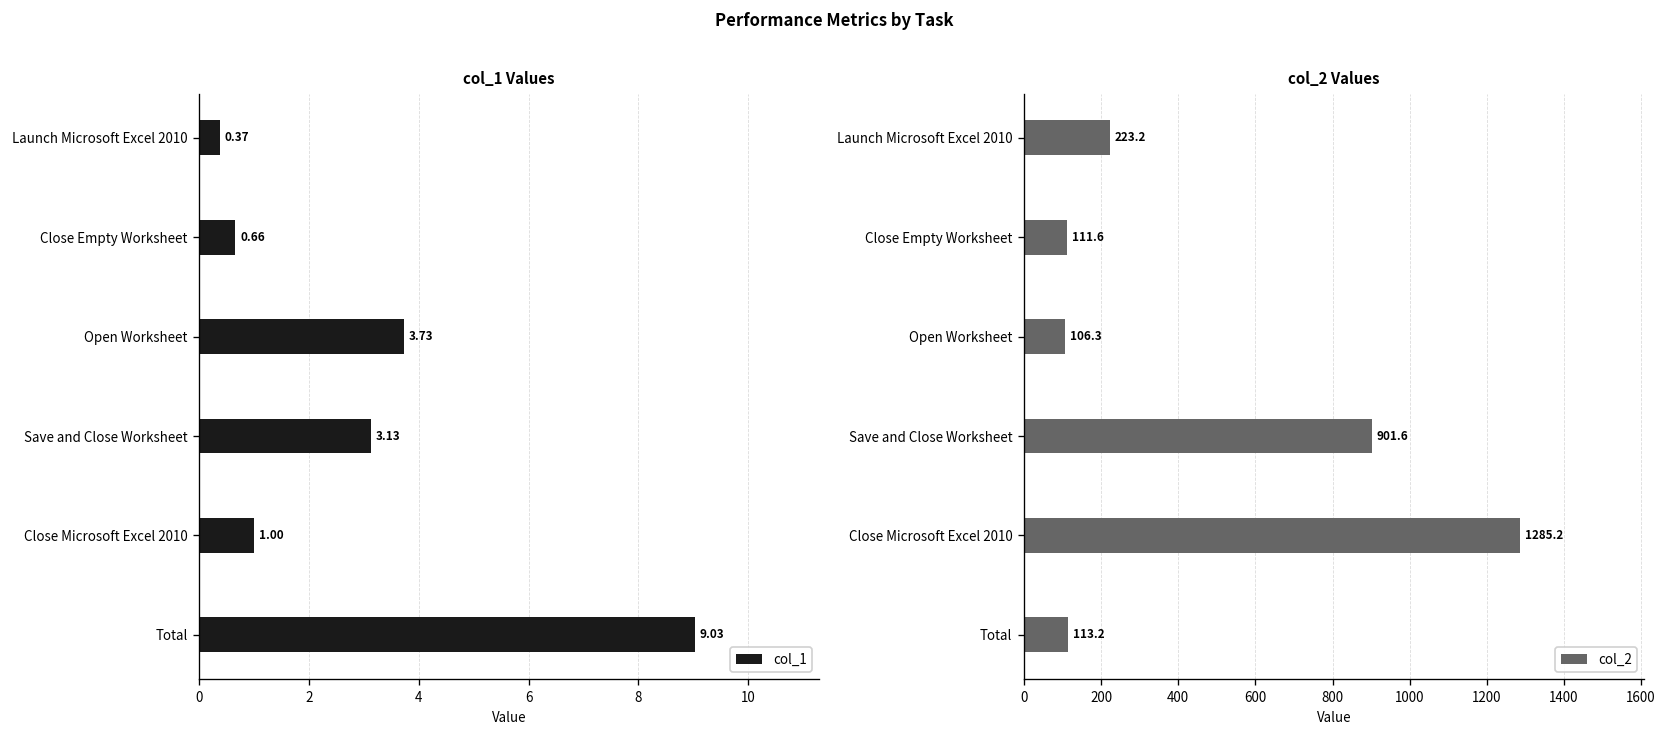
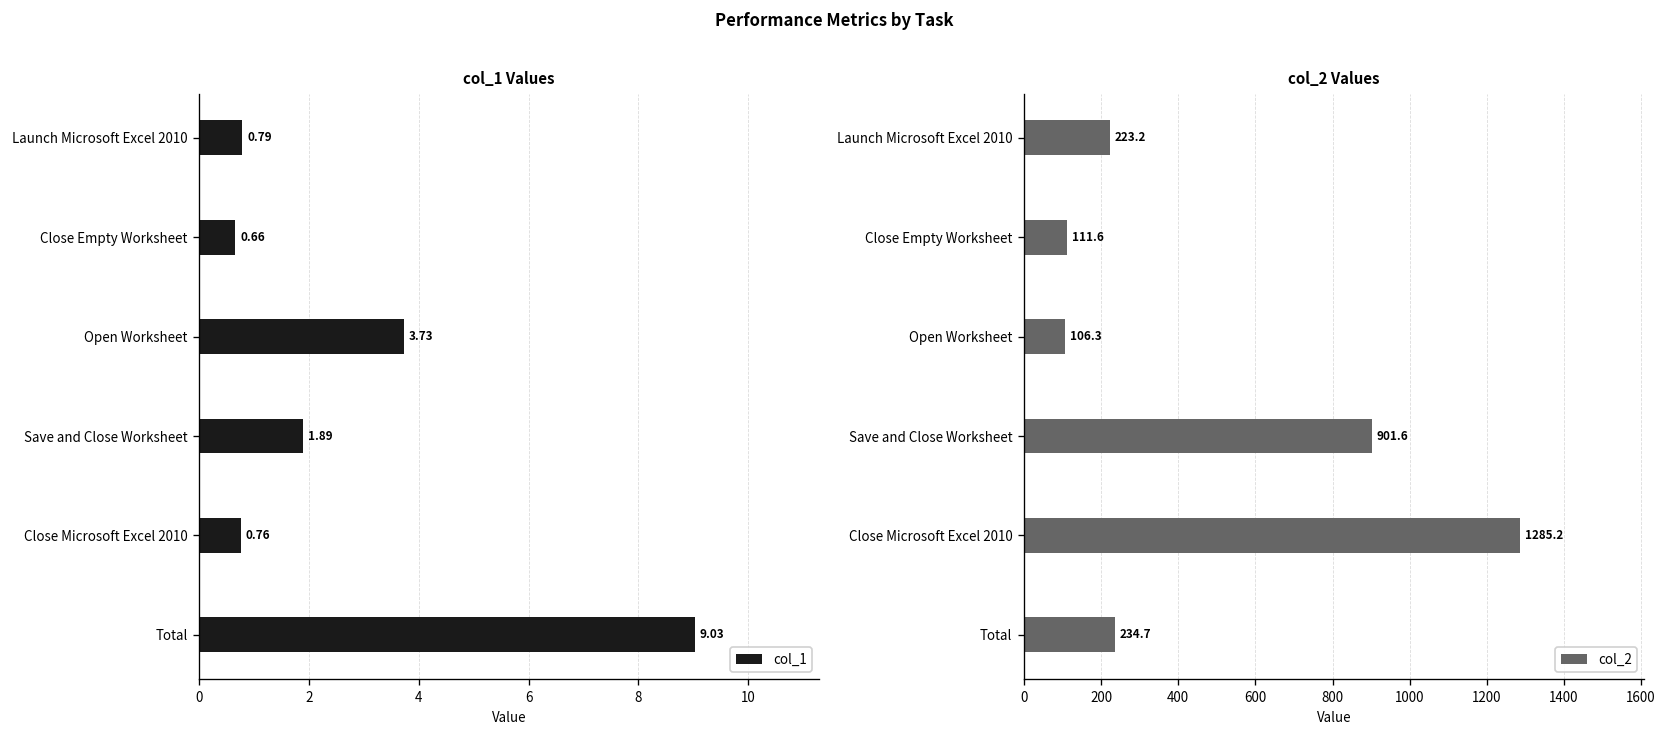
  {
    "col_1 Values": {
-     "Launch Microsoft Excel 2010": 0.37,
+     "Launch Microsoft Excel 2010": 0.79,
      "Close Empty Worksheet": 0.66,
      "Open Worksheet": 3.73,
-     "Save and Close Worksheet": 3.13,
-     "Close Microsoft Excel 2010": 1.00,
+     "Save and Close Worksheet": 1.89,
+     "Close Microsoft Excel 2010": 0.76,
      "Total": 9.03
    },
    "col_2 Values": {
      "Launch Microsoft Excel 2010": 223.2,
      "Close Empty Worksheet": 111.6,
      "Open Worksheet": 106.3,
      "Save and Close Worksheet": 901.6,
      "Close Microsoft Excel 2010": 1285.2,
-     "Total": 113.2
+     "Total": 234.7
    }
  }
